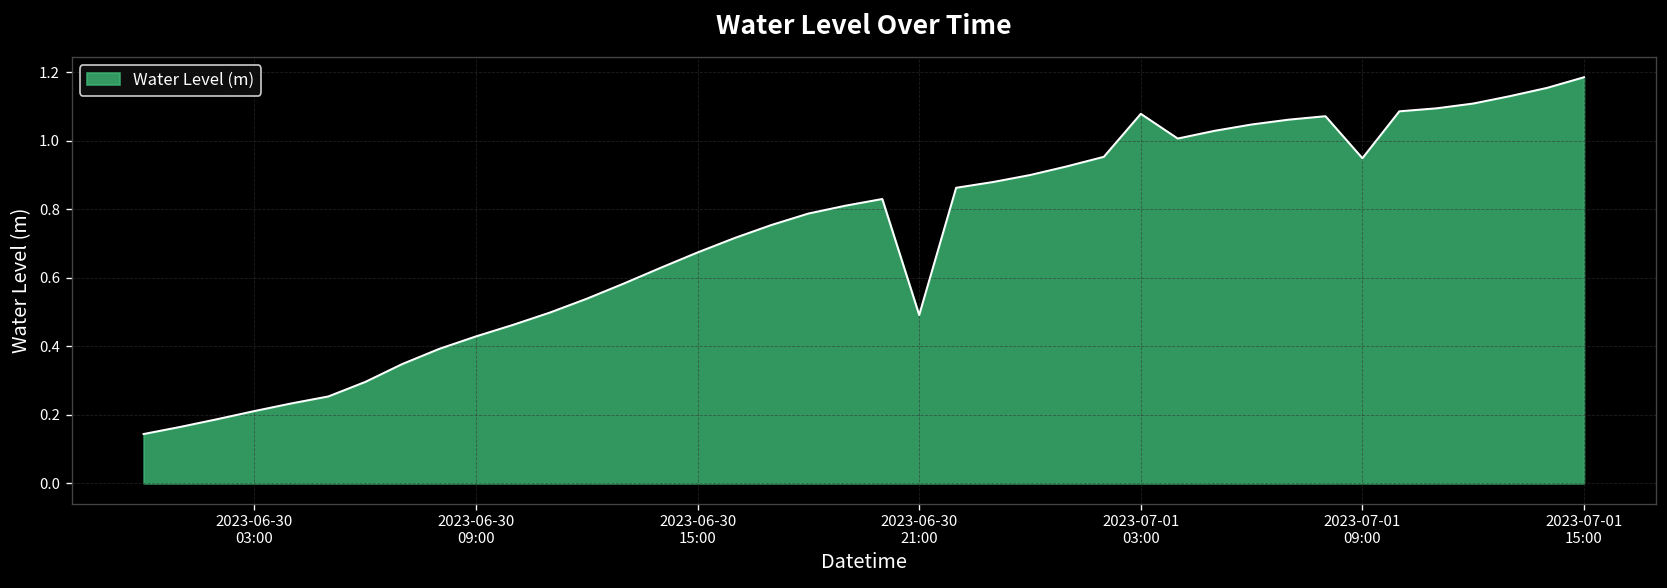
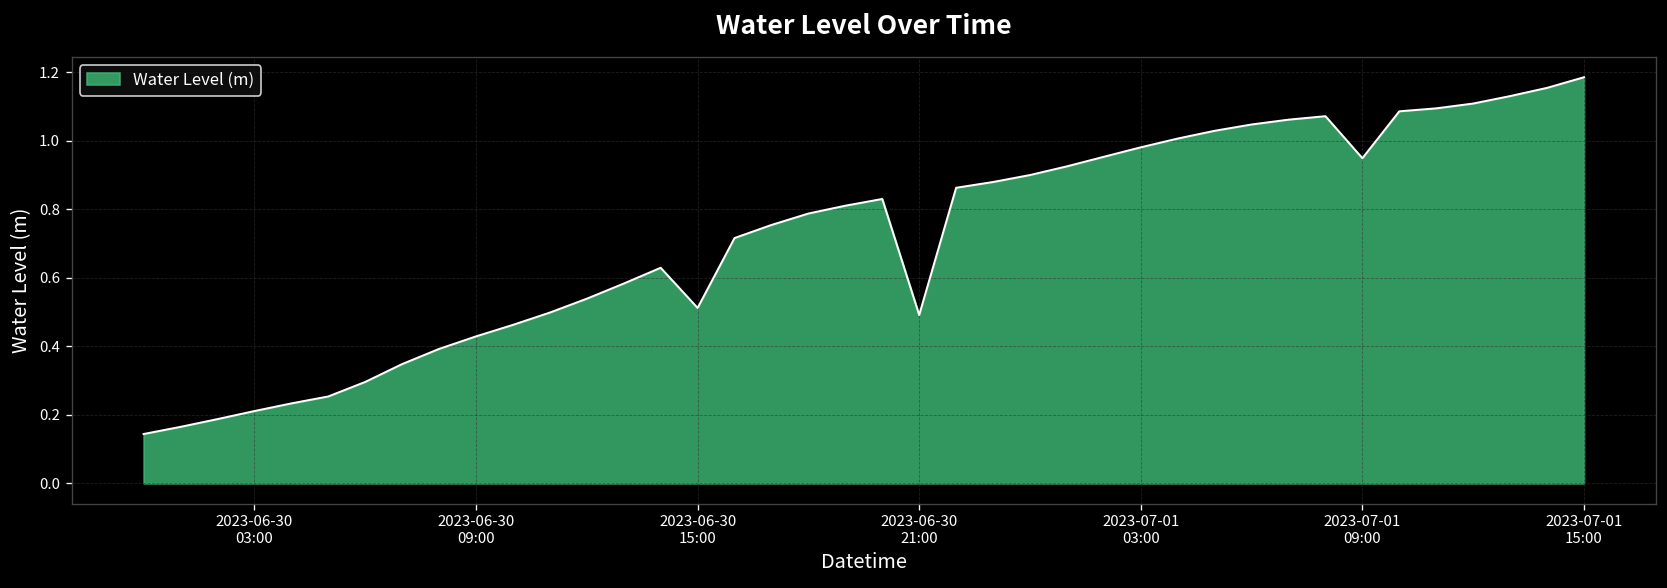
  {
    "2023-06-30 03:00": 0.21,
    "2023-06-30 09:00": 0.43,
-   "2023-06-30 15:00": 0.67,
+   "2023-06-30 15:00": 0.51,
    "2023-06-30 21:00": 0.49,
-   "2023-07-01 03:00": 1.08,
+   "2023-07-01 03:00": 0.98,
    "2023-07-01 09:00": 0.95,
    "2023-07-01 15:00": 1.18
  }
